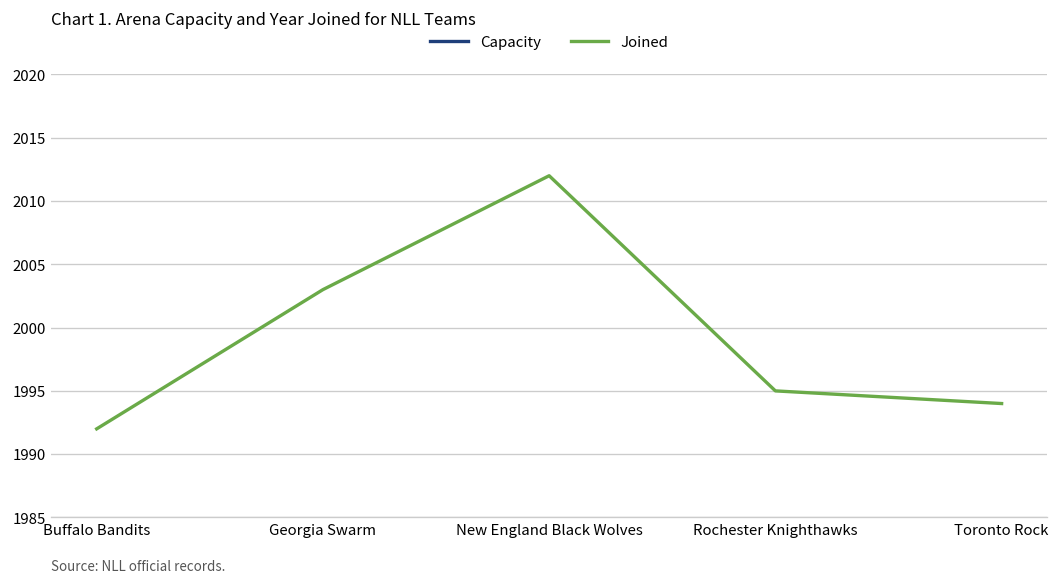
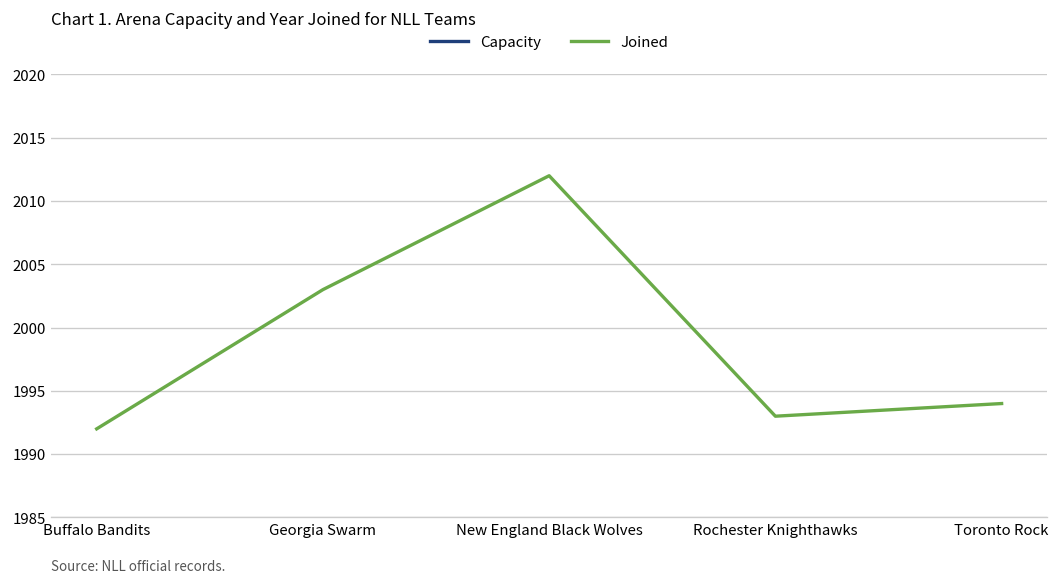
  {
    "Joined": {
      "Buffalo Bandits": 1992,
      "Georgia Swarm": 2003,
      "New England Black Wolves": 2012,
-     "Rochester Knighthawks": 1995,
+     "Rochester Knighthawks": 1993,
      "Toronto Rock": 1994
    }
  }
